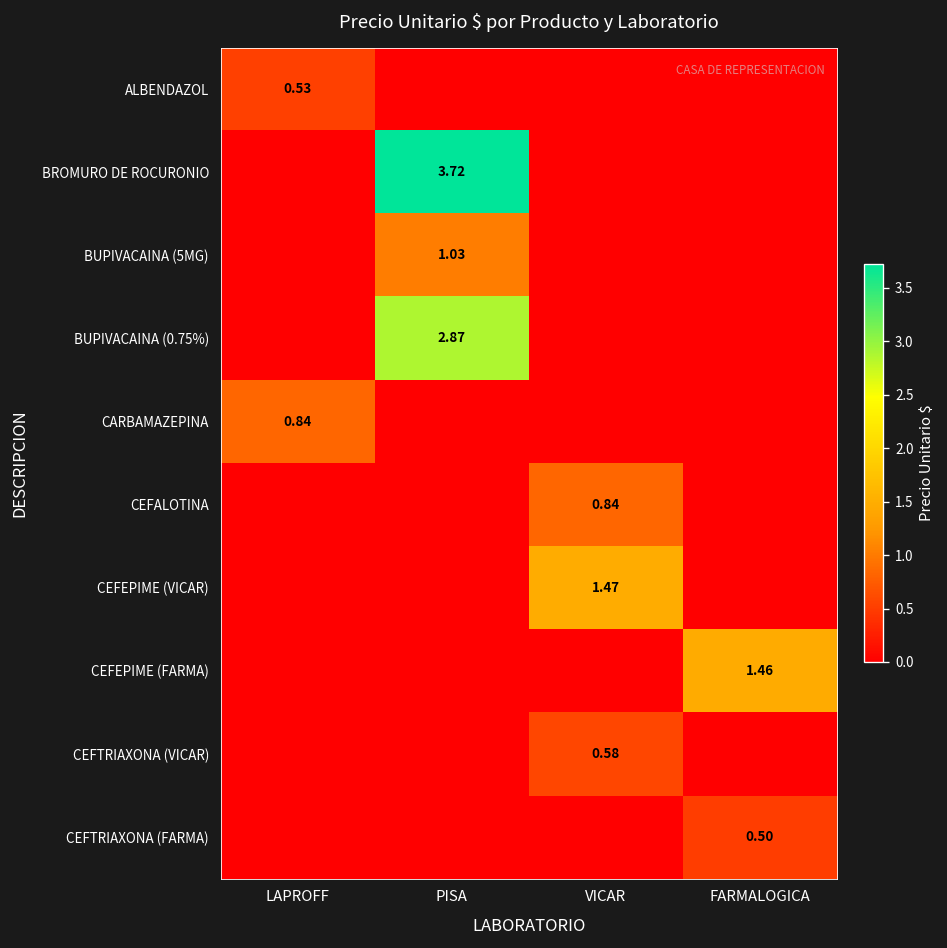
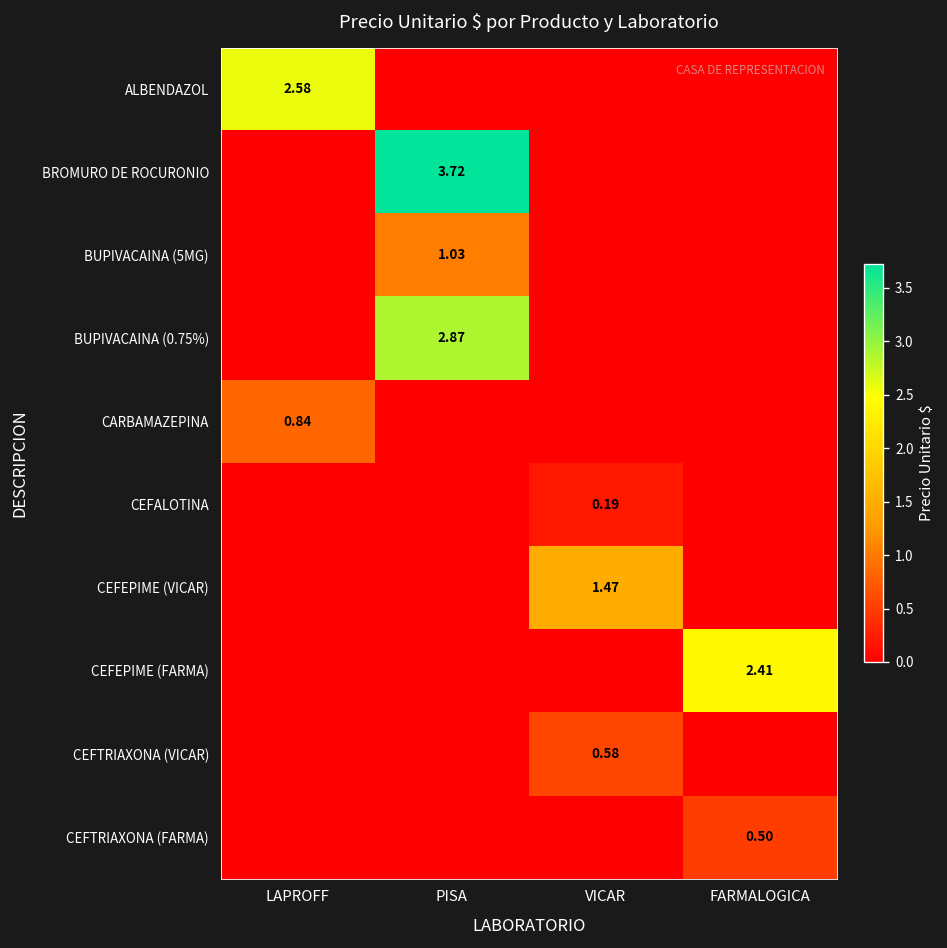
  {
    "ALBENDAZOL": {
-     "LAPROFF": 0.53
+     "LAPROFF": 2.58
    },
    "BROMURO DE ROCURONIO": {
      "PISA": 3.72
    },
    "BUPIVACAINA (5MG)": {
      "PISA": 1.03
    },
    "BUPIVACAINA (0.75%)": {
      "PISA": 2.87
    },
    "CARBAMAZEPINA": {
      "LAPROFF": 0.84
    },
    "CEFALOTINA": {
-     "VICAR": 0.84
+     "VICAR": 0.19
    },
    "CEFEPIME (VICAR)": {
      "VICAR": 1.47
    },
    "CEFEPIME (FARMA)": {
-     "FARMALOGICA": 1.46
+     "FARMALOGICA": 2.41
    },
    "CEFTRIAXONA (VICAR)": {
      "VICAR": 0.58
    },
    "CEFTRIAXONA (FARMA)": {
      "FARMALOGICA": 0.50
    }
  }
